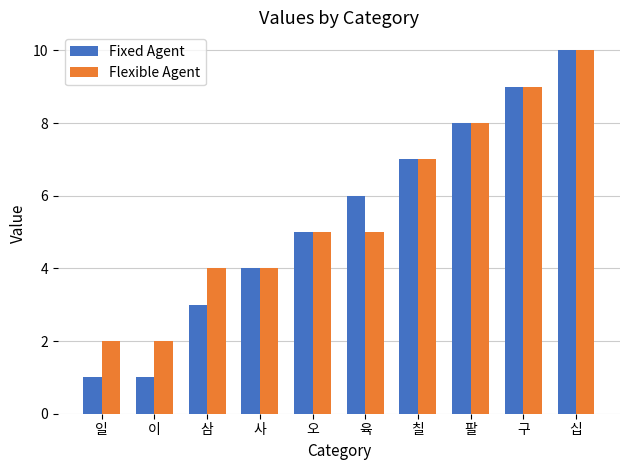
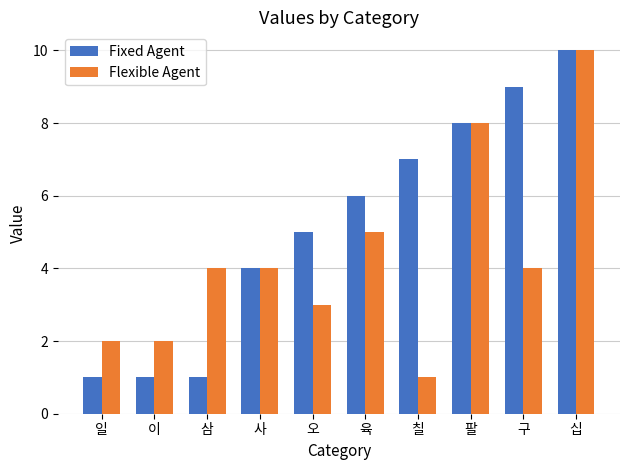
  {
    "Fixed Agent": {
      "일": 1,
      "이": 1,
-     "삼": 3,
+     "삼": 1,
      "사": 4,
      "오": 5,
      "육": 6,
      "칠": 7,
      "팔": 8,
      "구": 9,
      "십": 10
    },
    "Flexible Agent": {
      "일": 2,
      "이": 2,
      "삼": 4,
      "사": 4,
-     "오": 5,
+     "오": 3,
      "육": 5,
-     "칠": 7,
+     "칠": 1,
      "팔": 8,
-     "구": 9,
+     "구": 4,
      "십": 10
    }
  }
